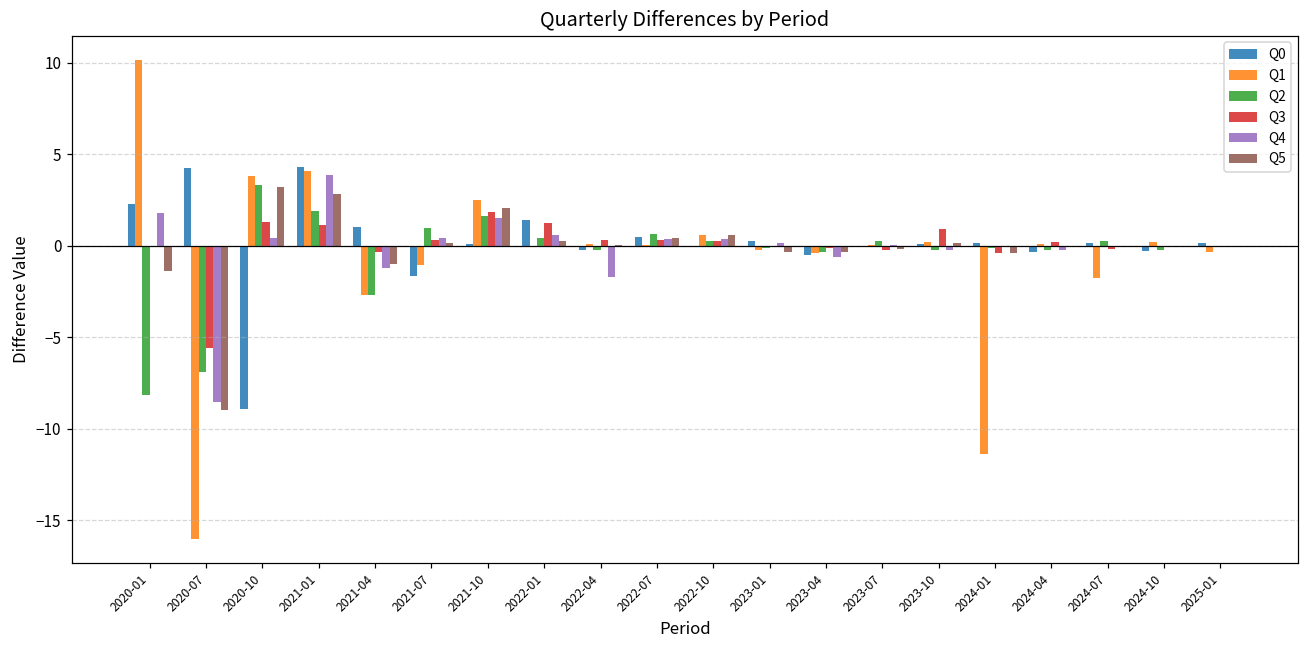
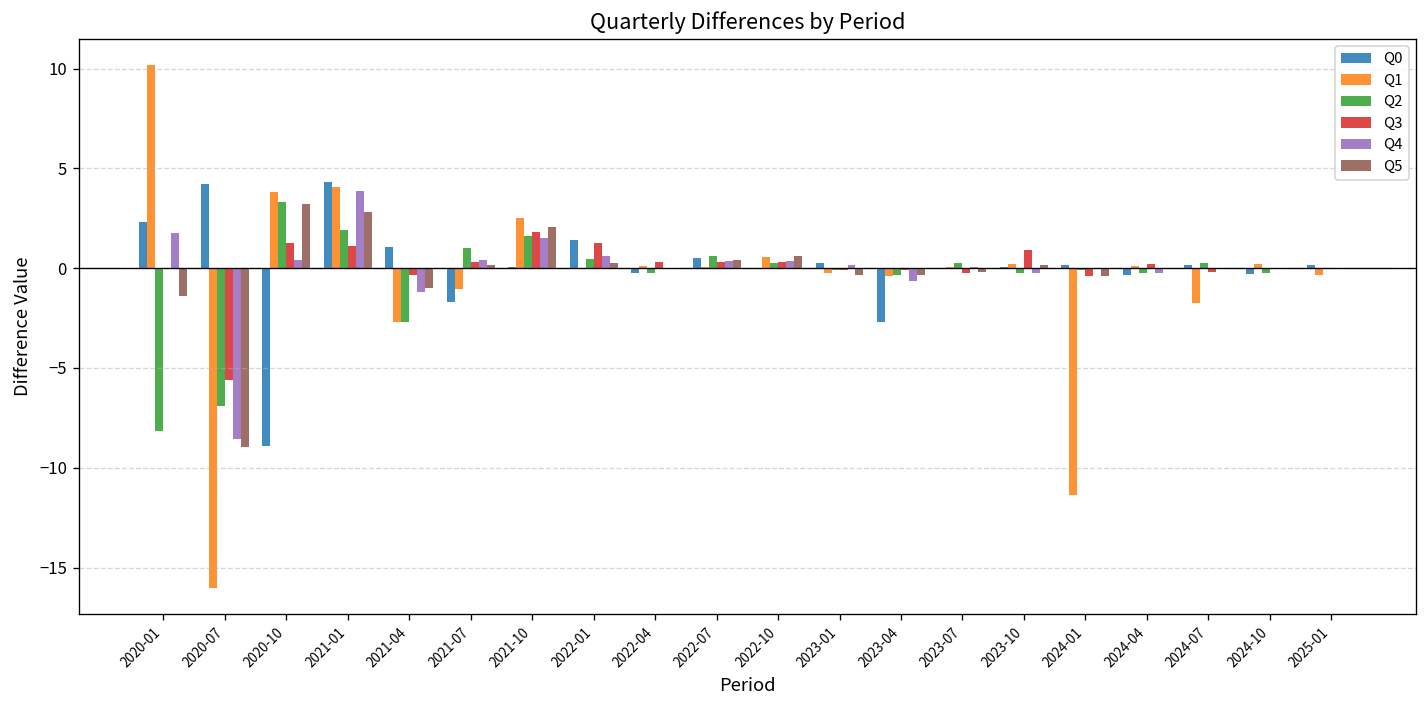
  {
    "Q0": {
      "2020-01": 2.3,
      "2020-07": 4.2,
      "2020-10": -8.9,
      "2021-01": 4.3,
      "2021-04": 1.1,
      "2021-07": -1.7,
      "2022-01": 1.4,
      "2022-04": -0.3,
      "2022-07": 0.5,
      "2023-01": 0.3,
-     "2023-04": -0.5,
+     "2023-04": -2.7,
      "2024-04": -0.4,
      "2024-07": 0.2,
      "2024-10": -0.3,
      "2025-01": 0.2
    },
    "Q1": {
      "2020-01": 10.2,
      "2020-07": -16.0,
      "2020-10": 3.8,
      "2021-01": 4.1,
      "2021-04": -2.7,
      "2021-07": -1.1,
      "2021-10": 2.5,
      "2022-10": 0.6,
      "2023-01": -0.3,
      "2023-04": -0.4,
      "2023-10": 0.2,
      "2024-01": -11.4,
      "2024-07": -1.7,
      "2024-10": 0.2,
      "2025-01": -0.3
    },
    "Q2": {
      "2020-01": -8.2,
      "2020-07": -6.9,
      "2020-10": 3.3,
      "2021-01": 1.9,
      "2021-04": -2.7,
      "2021-07": 1.0,
      "2021-10": 1.6,
      "2022-01": 0.4,
      "2022-04": -0.3,
      "2022-07": 0.6,
      "2022-10": 0.2,
      "2023-04": -0.3,
      "2023-07": 0.3,
      "2023-10": -0.2,
      "2024-04": -0.2,
      "2024-07": 0.2,
      "2024-10": -0.3,
      "2025-01": 0.0
    },
    "Q3": {
      "2020-07": -5.6,
      "2020-10": 1.3,
      "2021-01": 1.1,
      "2021-04": -0.3,
      "2021-07": 0.3,
      "2021-10": 1.8,
      "2022-01": 1.3,
      "2022-04": 0.3,
      "2022-07": 0.3,
      "2022-10": 0.3,
      "2023-07": -0.2,
      "2023-10": 0.9,
      "2024-01": -0.4,
      "2024-04": 0.2,
      "2024-07": -0.2,
      "2024-10": 0.0,
      "2025-01": 0.0
    },
    "Q4": {
      "2020-01": 1.8,
      "2020-07": -8.5,
      "2020-10": 0.4,
      "2021-01": 3.9,
      "2021-04": -1.2,
      "2021-07": 0.4,
      "2021-10": 1.5,
      "2022-01": 0.6,
-     "2022-04": -1.7,
+     "2022-04": 0.0,
      "2022-07": 0.3,
      "2022-10": 0.4,
      "2023-01": 0.2,
      "2023-04": -0.6,
      "2023-10": -0.2,
      "2024-04": -0.2,
      "2024-07": 0.0,
      "2024-10": 0.0,
      "2025-01": 0.0
    },
    "Q5": {
      "2020-01": -1.4,
      "2020-07": -9.0,
      "2020-10": 3.2,
      "2021-01": 2.8,
      "2021-04": -1.0,
      "2021-07": 0.2,
      "2021-10": 2.0,
      "2022-01": 0.3,
      "2022-07": 0.4,
      "2022-10": 0.6,
      "2023-01": -0.4,
      "2023-04": -0.3,
      "2023-07": -0.2,
      "2023-10": 0.2,
      "2024-01": -0.4,
      "2024-04": 0.0,
      "2024-07": 0.0,
      "2024-10": 0.0,
      "2025-01": 0.0
    }
  }
